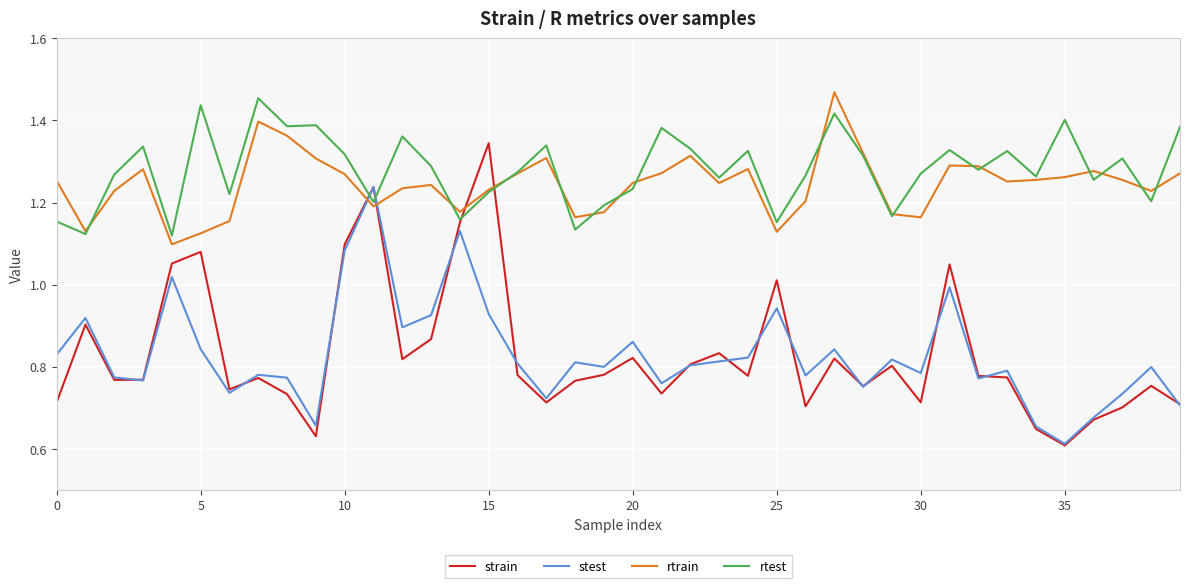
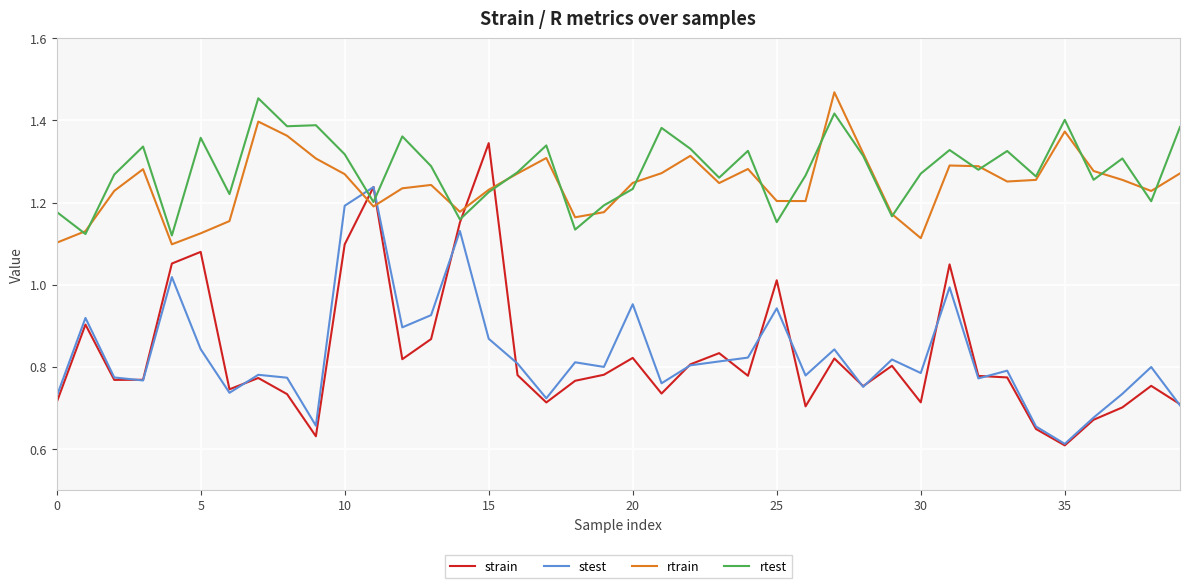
  {
    "strain": {
      "0": 0.71,
      "5": 1.08,
      "10": 1.10,
      "15": 1.34,
      "20": 0.82,
      "25": 1.01,
      "30": 0.71
    },
    "stest": {
-     "0": 0.83,
+     "0": 0.73,
      "5": 0.84,
-     "10": 1.08,
-     "15": 0.93,
-     "20": 0.86,
+     "10": 1.19,
+     "15": 0.87,
+     "20": 0.95,
      "25": 0.94,
      "30": 0.78
    },
    "rtrain": {
-     "0": 1.25,
+     "0": 1.10,
      "5": 1.12,
      "10": 1.27,
      "20": 1.25,
-     "25": 1.13,
-     "30": 1.16,
-     "35": 1.26
+     "25": 1.20,
+     "30": 1.11,
+     "35": 1.37
    },
    "rtest": {
-     "0": 1.15,
-     "5": 1.44,
+     "0": 1.18,
+     "5": 1.36,
      "10": 1.32,
      "20": 1.23,
      "25": 1.15,
      "30": 1.27,
      "35": 1.40
    }
  }
